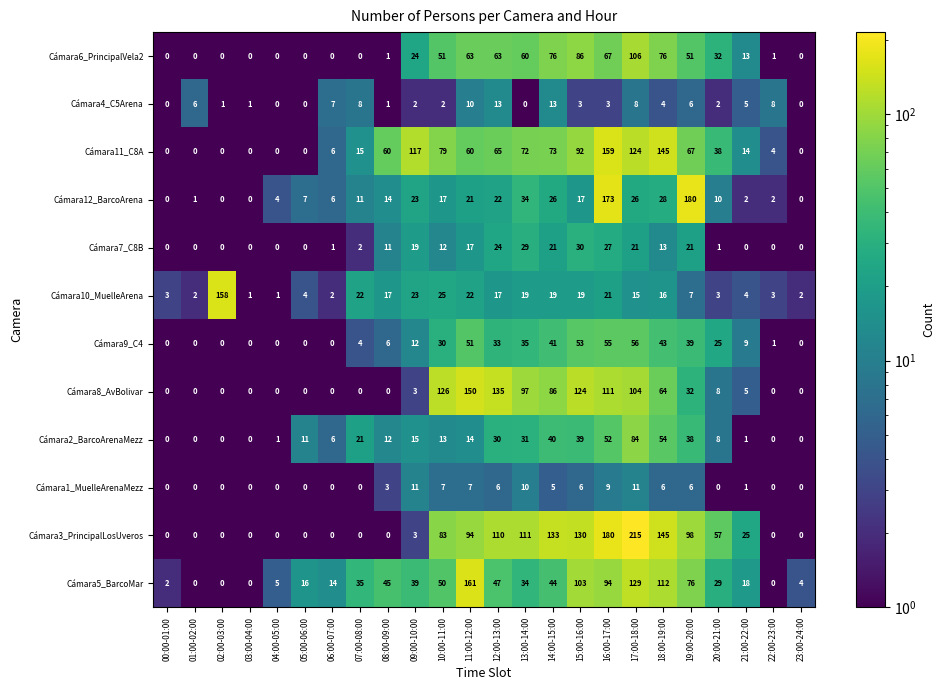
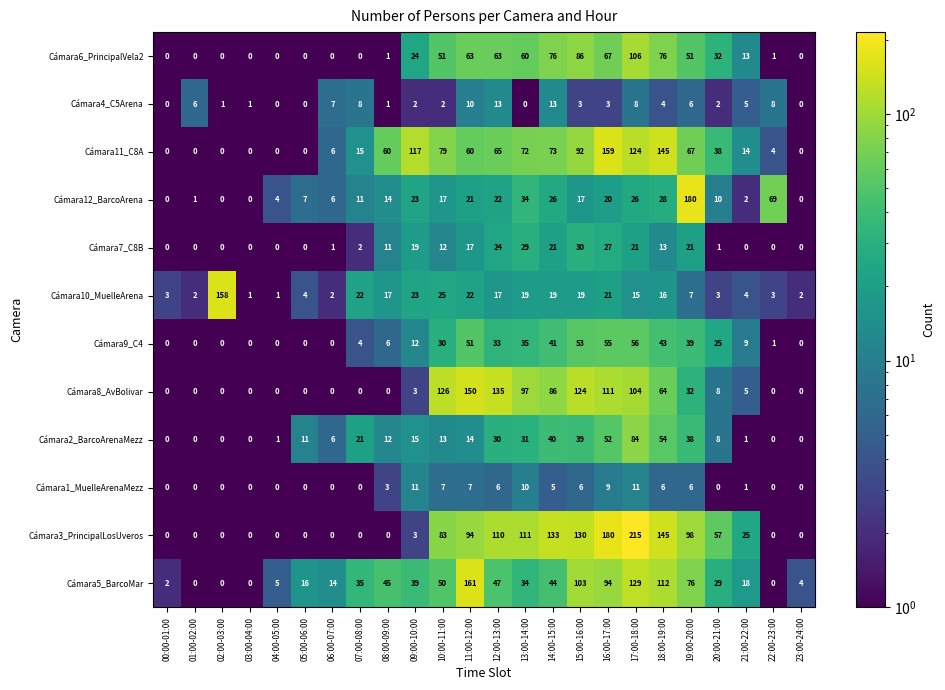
  {
    "Cámara12_BarcoArena": {
      "00:00-01:00": 0,
      "01:00-02:00": 1,
      "02:00-03:00": 0,
      "03:00-04:00": 0,
      "04:00-05:00": 4,
      "05:00-06:00": 7,
      "06:00-07:00": 6,
      "07:00-08:00": 11,
      "08:00-09:00": 14,
      "09:00-10:00": 23,
      "10:00-11:00": 17,
      "11:00-12:00": 21,
      "12:00-13:00": 22,
      "13:00-14:00": 34,
      "14:00-15:00": 26,
      "15:00-16:00": 17,
-     "16:00-17:00": 173,
+     "16:00-17:00": 20,
      "17:00-18:00": 26,
      "18:00-19:00": 28,
      "19:00-20:00": 180,
      "20:00-21:00": 10,
      "21:00-22:00": 2,
-     "22:00-23:00": 2,
+     "22:00-23:00": 69,
      "23:00-24:00": 0
    }
  }
